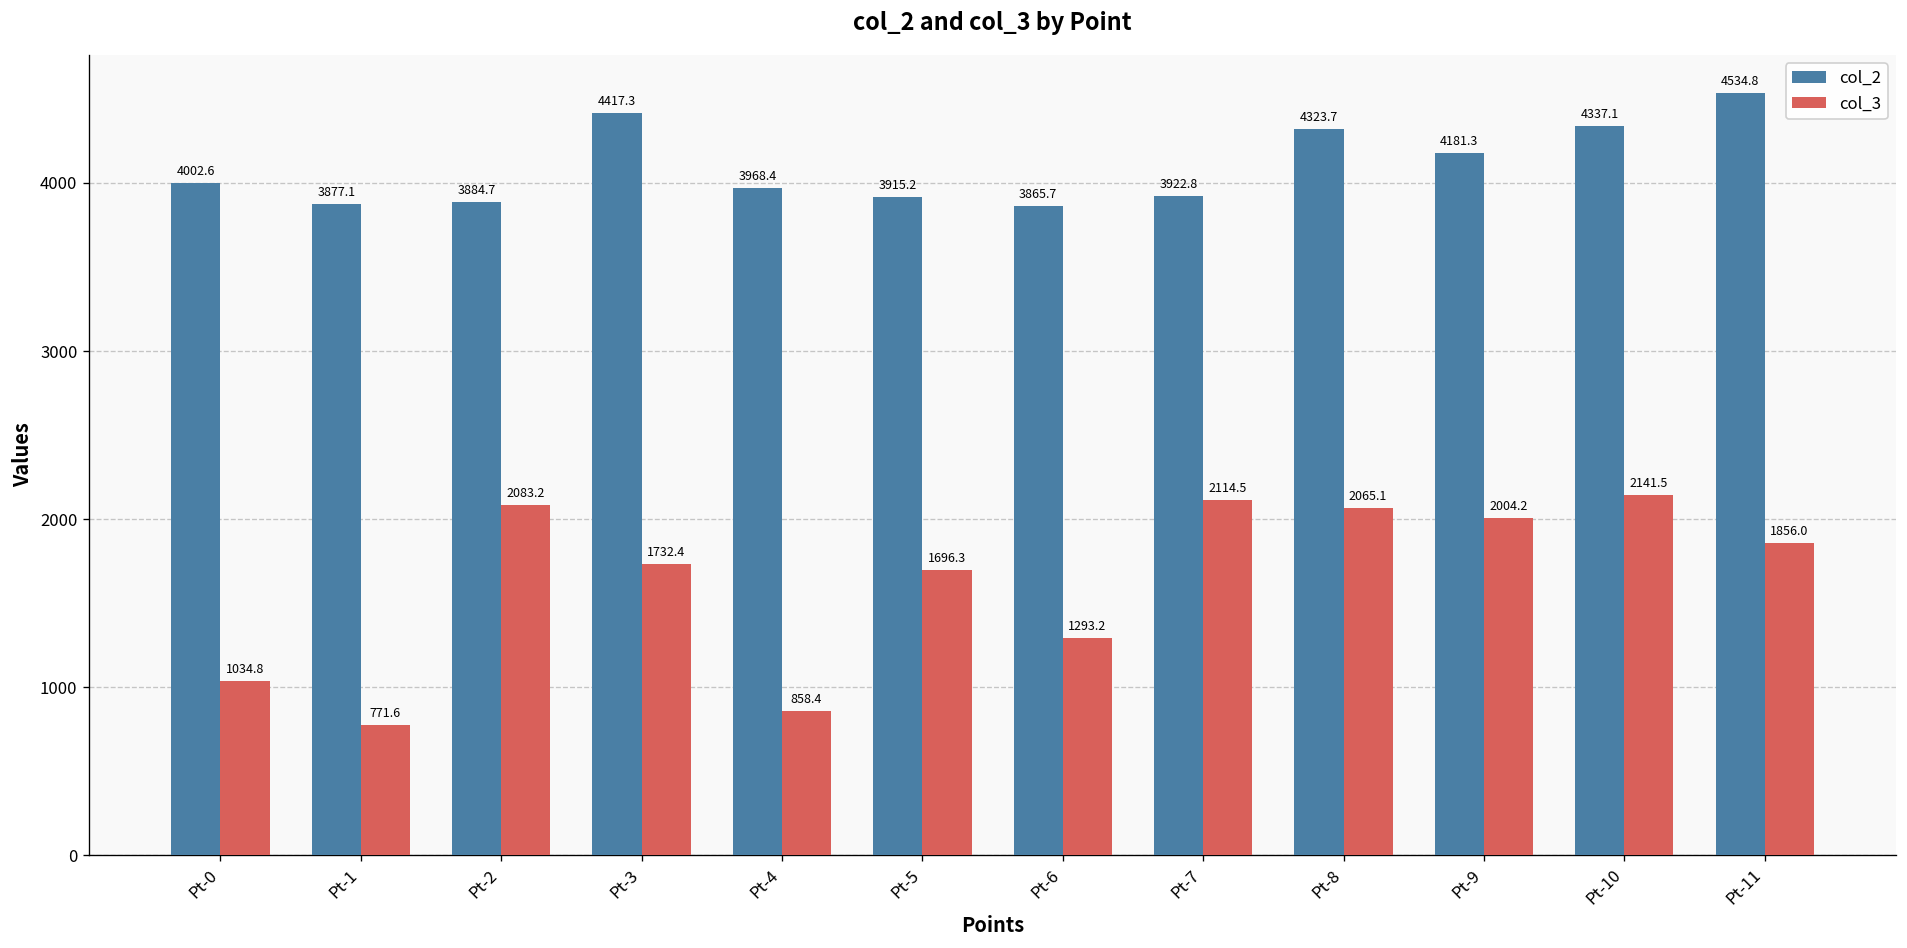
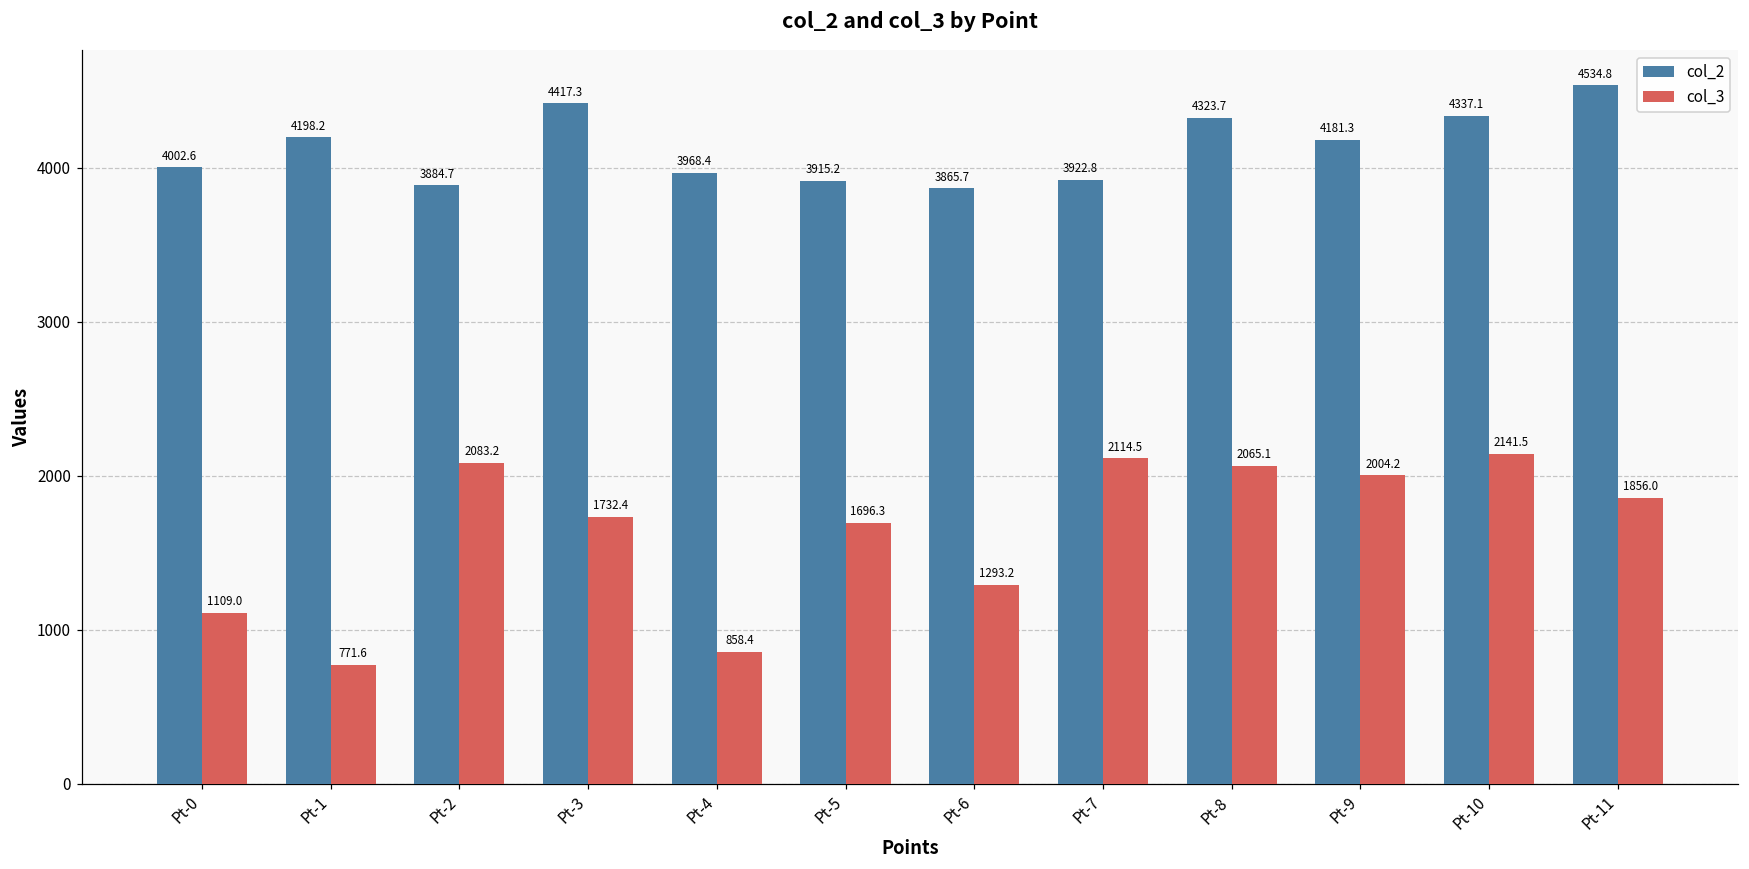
  {
    "col_2": {
      "Pt-0": 4002.6,
-     "Pt-1": 3877.1,
+     "Pt-1": 4198.2,
      "Pt-2": 3884.7,
      "Pt-3": 4417.3,
      "Pt-4": 3968.4,
      "Pt-5": 3915.2,
      "Pt-6": 3865.7,
      "Pt-7": 3922.8,
      "Pt-8": 4323.7,
      "Pt-9": 4181.3,
      "Pt-10": 4337.1,
      "Pt-11": 4534.8
    },
    "col_3": {
-     "Pt-0": 1034.8,
+     "Pt-0": 1109.0,
      "Pt-1": 771.6,
      "Pt-2": 2083.2,
      "Pt-3": 1732.4,
      "Pt-4": 858.4,
      "Pt-5": 1696.3,
      "Pt-6": 1293.2,
      "Pt-7": 2114.5,
      "Pt-8": 2065.1,
      "Pt-9": 2004.2,
      "Pt-10": 2141.5,
      "Pt-11": 1856.0
    }
  }
